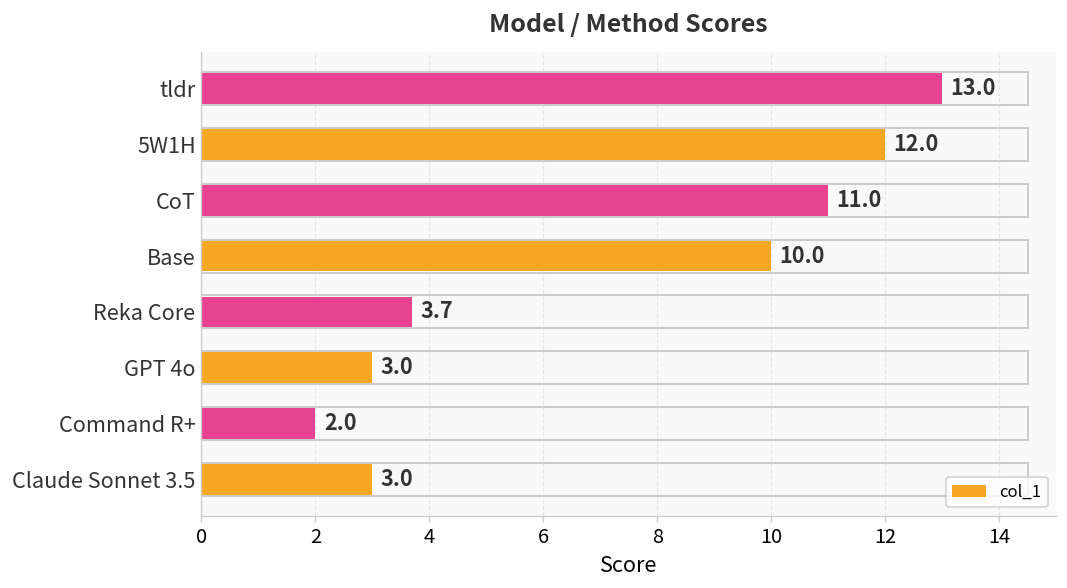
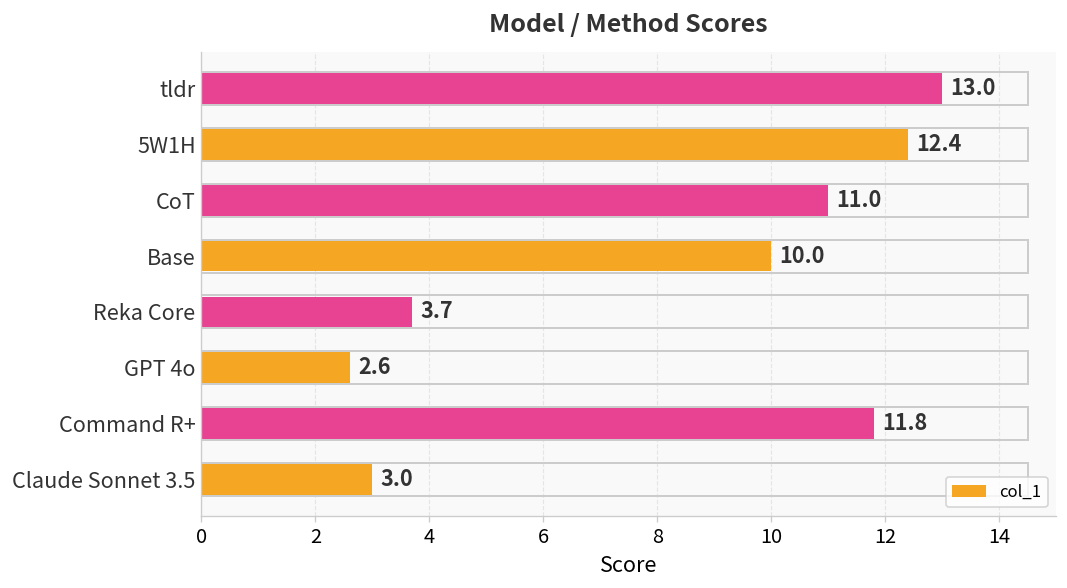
  {
    "tldr": 13.0,
-   "5W1H": 12.0,
+   "5W1H": 12.4,
    "CoT": 11.0,
    "Base": 10.0,
    "Reka Core": 3.7,
-   "GPT 4o": 3.0,
-   "Command R+": 2.0,
+   "GPT 4o": 2.6,
+   "Command R+": 11.8,
    "Claude Sonnet 3.5": 3.0
  }
